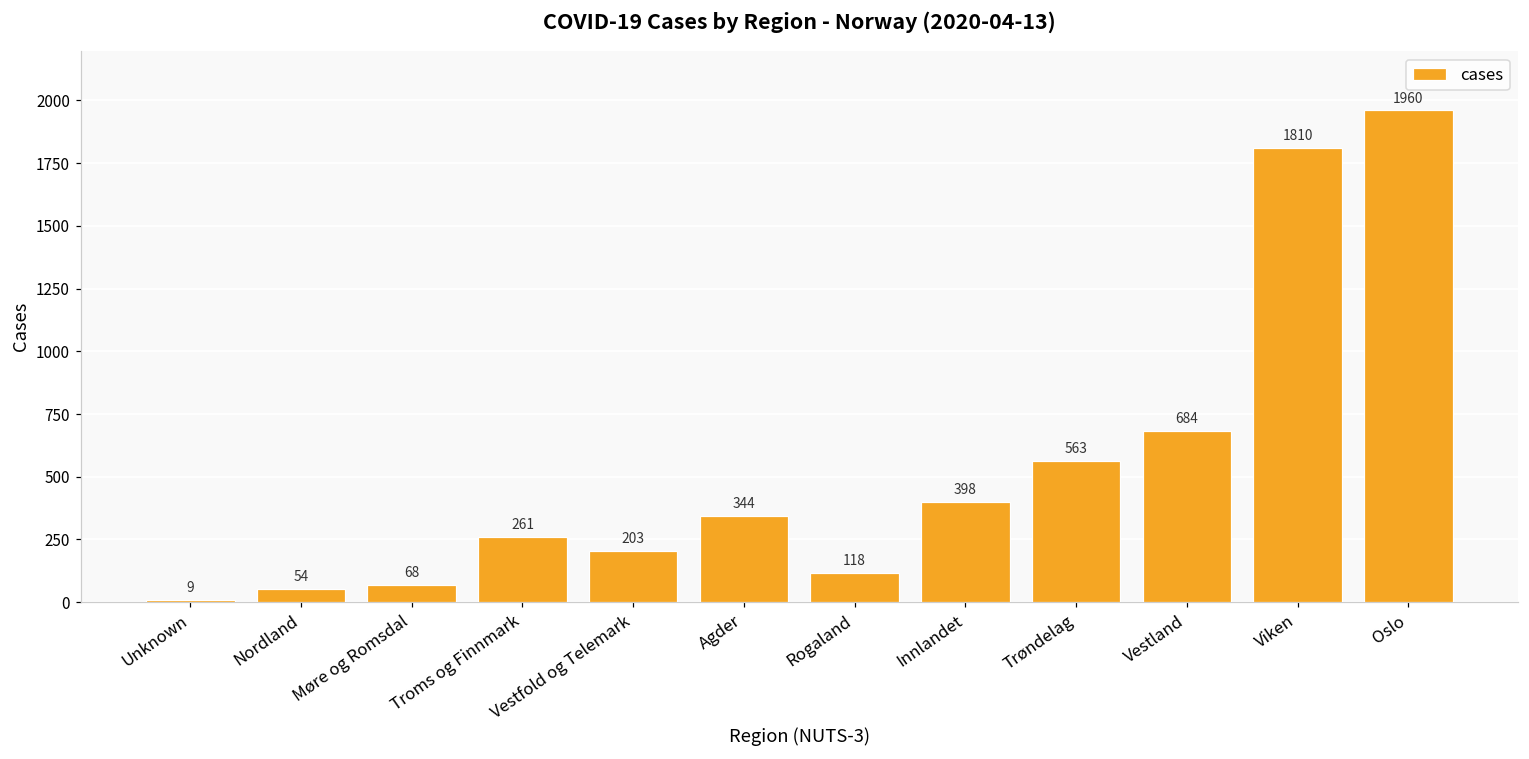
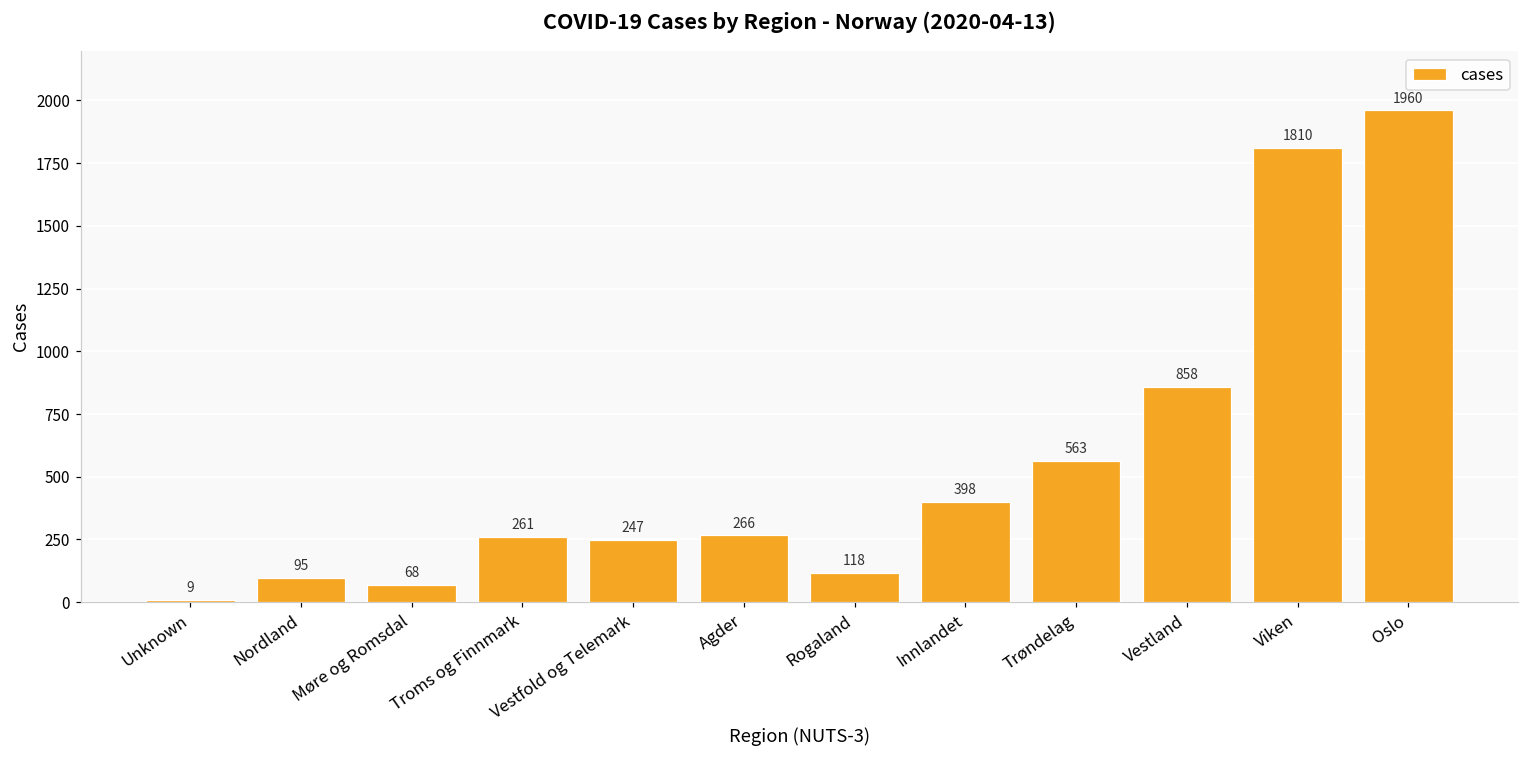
  {
    "Unknown": 9,
-   "Nordland": 54,
+   "Nordland": 95,
    "Møre og Romsdal": 68,
    "Troms og Finnmark": 261,
-   "Vestfold og Telemark": 203,
-   "Agder": 344,
+   "Vestfold og Telemark": 247,
+   "Agder": 266,
    "Rogaland": 118,
    "Innlandet": 398,
    "Trøndelag": 563,
-   "Vestland": 684,
+   "Vestland": 858,
    "Viken": 1810,
    "Oslo": 1960
  }
